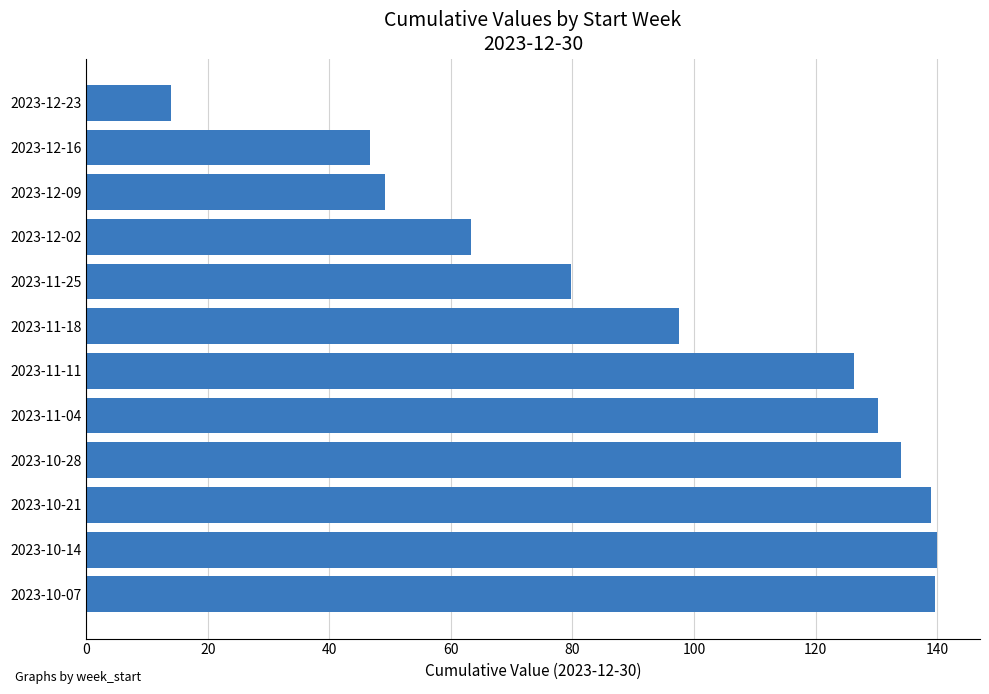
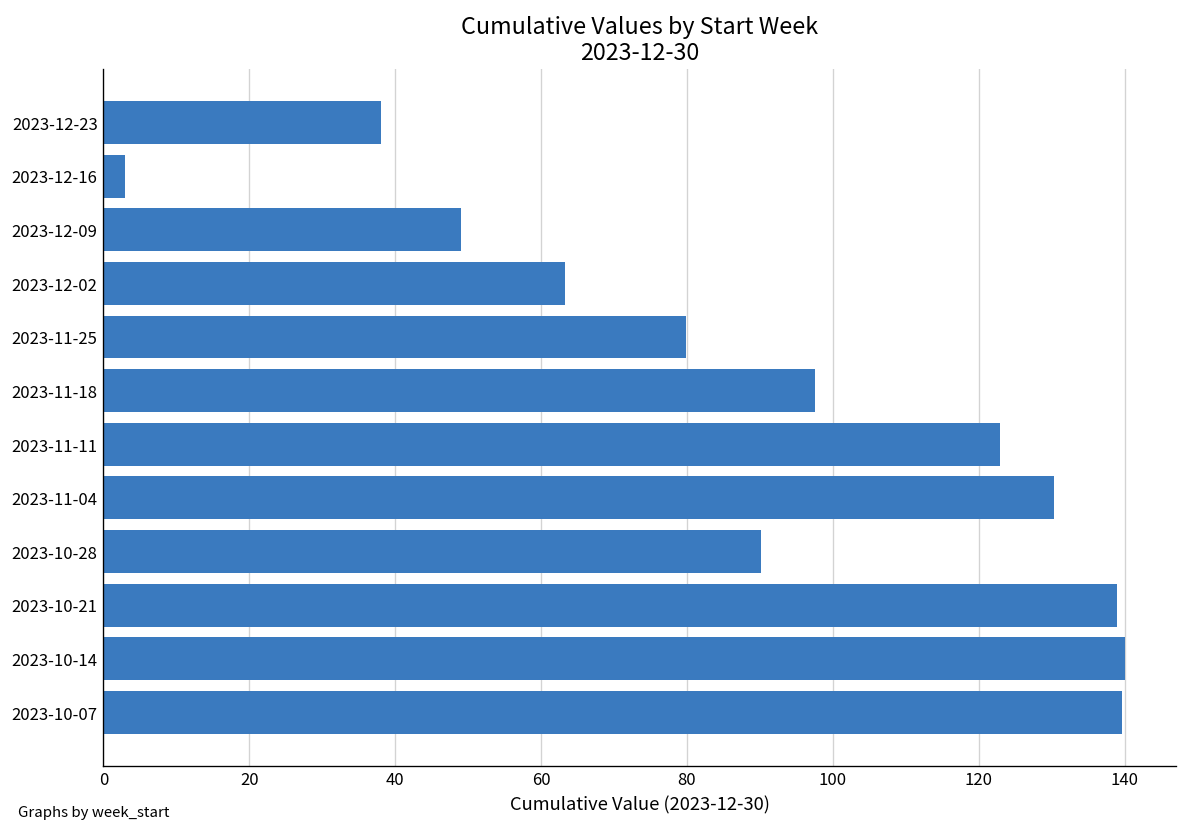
  {
-   "2023-12-23": 14,
-   "2023-12-16": 47,
+   "2023-12-23": 38,
+   "2023-12-16": 3,
    "2023-12-09": 49,
    "2023-12-02": 63,
    "2023-11-25": 80,
    "2023-11-18": 98,
-   "2023-11-11": 126,
+   "2023-11-11": 123,
    "2023-11-04": 130,
-   "2023-10-28": 134,
+   "2023-10-28": 90,
    "2023-10-21": 139,
    "2023-10-14": 140,
    "2023-10-07": 140
  }
